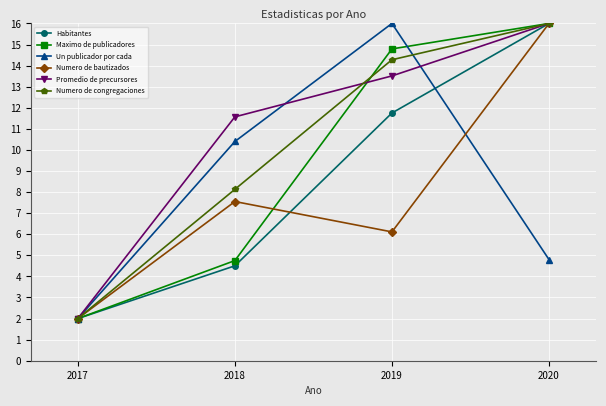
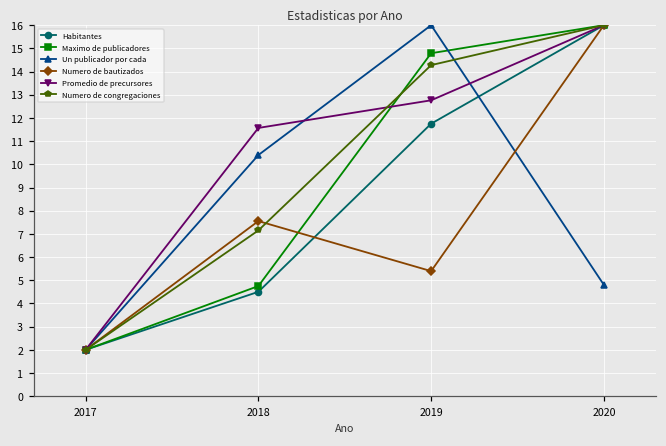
  {
    "Maximo de publicadores": {
      "2018": 4.8,
      "2019": 14.8
    },
    "Numero de bautizados": {
      "2018": 7.6,
-     "2019": 6.1
+     "2019": 5.4
    },
    "Promedio de precursores": {
      "2018": 11.6,
-     "2019": 13.5
+     "2019": 12.8
    },
    "Numero de congregaciones": {
-     "2018": 8.1,
+     "2018": 7.1,
      "2019": 14.3
    }
  }
